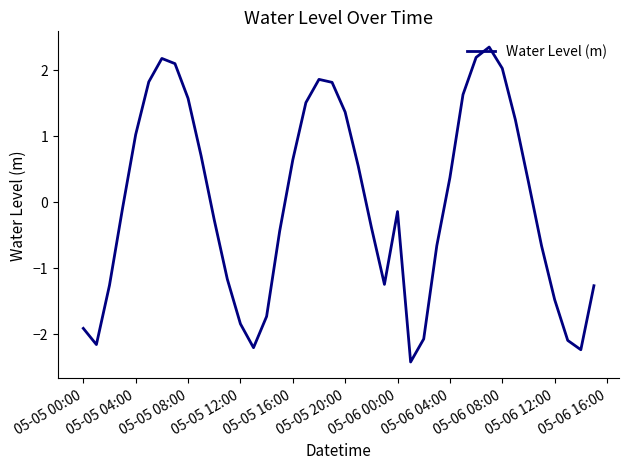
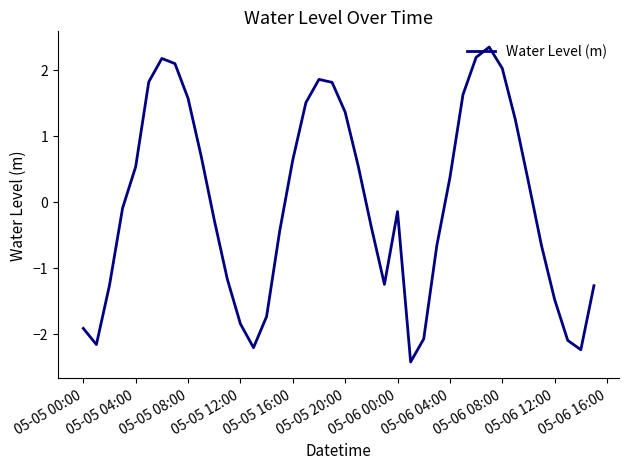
  {
    "05-05 00:00": -1.9,
-   "05-05 04:00": 1.0,
+   "05-05 04:00": 0.5,
    "05-05 08:00": 1.6,
    "05-05 12:00": -1.9,
    "05-05 16:00": 0.6,
    "05-05 20:00": 1.4,
    "05-06 00:00": -0.1,
    "05-06 04:00": 0.4,
    "05-06 08:00": 2.0,
    "05-06 12:00": -1.5
  }
